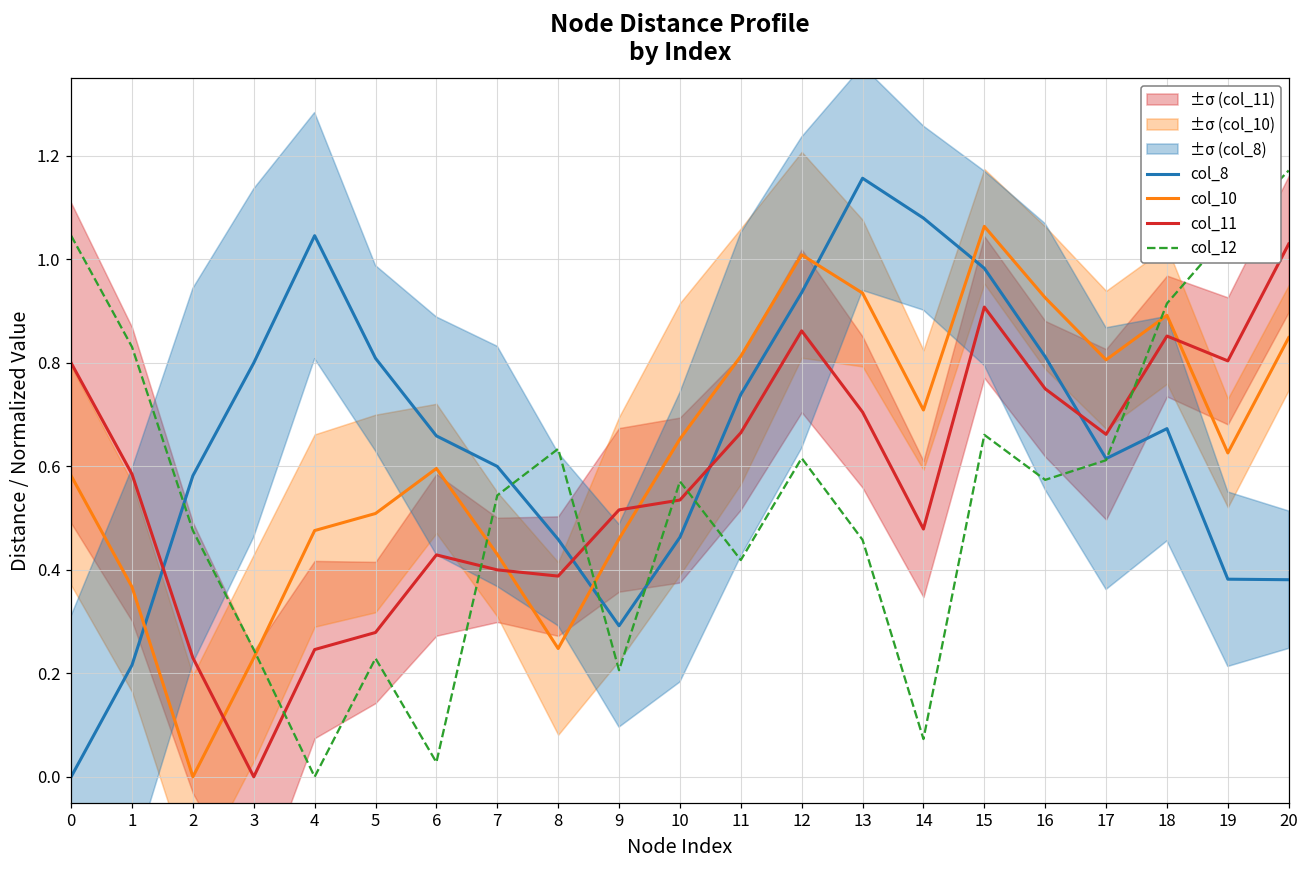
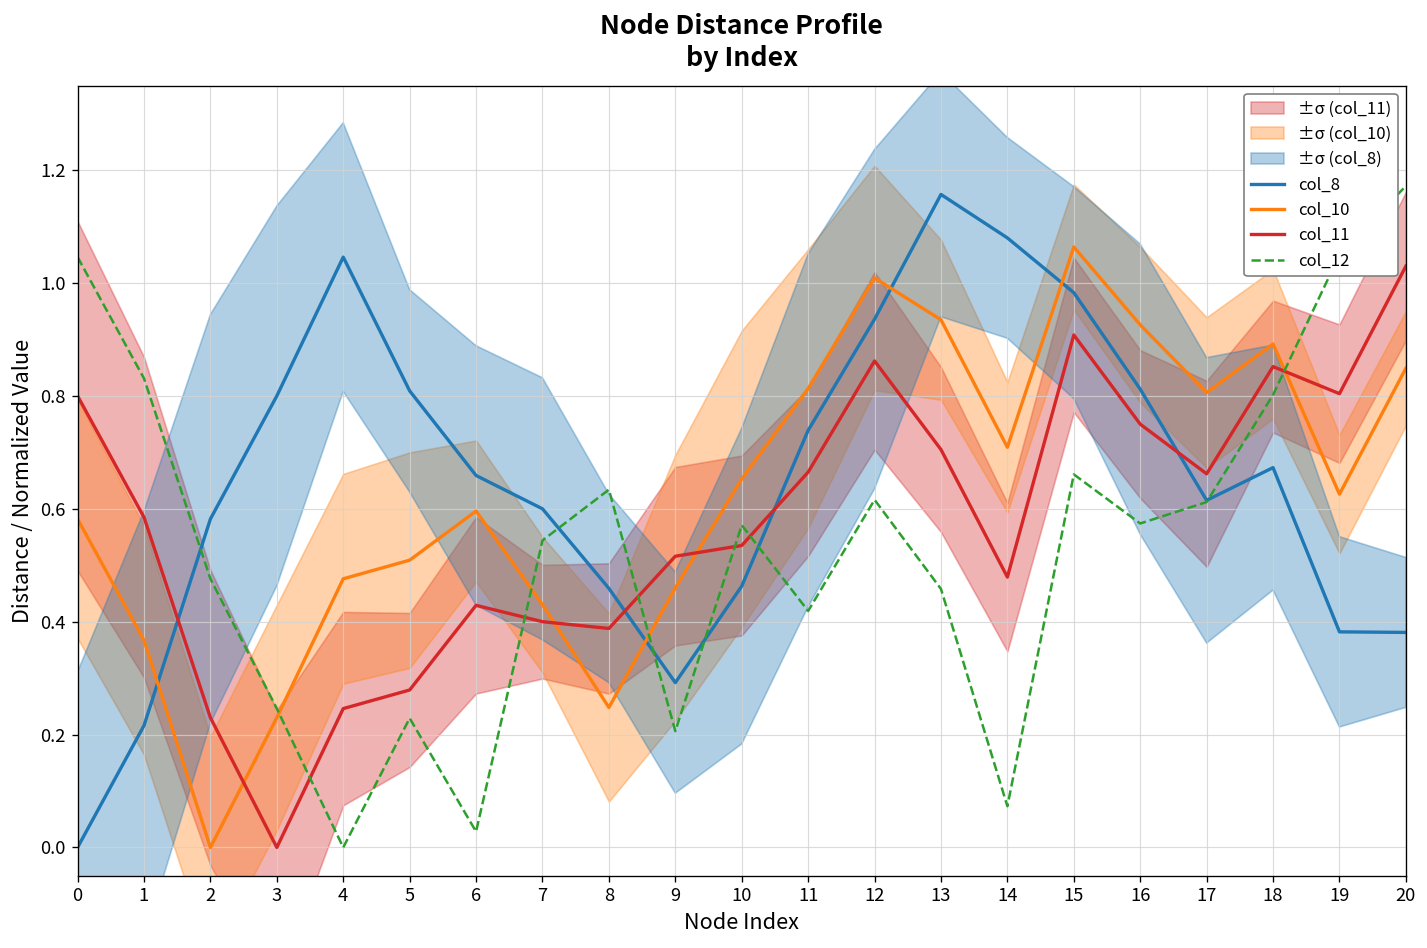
  {
    "col_12": {
      "0": 1.05,
      "1": 0.83,
      "2": 0.48,
      "4": 0.00,
      "5": 0.23,
      "6": 0.03,
      "7": 0.54,
      "8": 0.63,
      "9": 0.21,
      "10": 0.57,
      "11": 0.42,
      "12": 0.62,
      "13": 0.46,
      "14": 0.07,
      "15": 0.66,
      "16": 0.57,
-     "18": 0.92,
+     "18": 0.80,
      "20": 1.17
    }
  }
